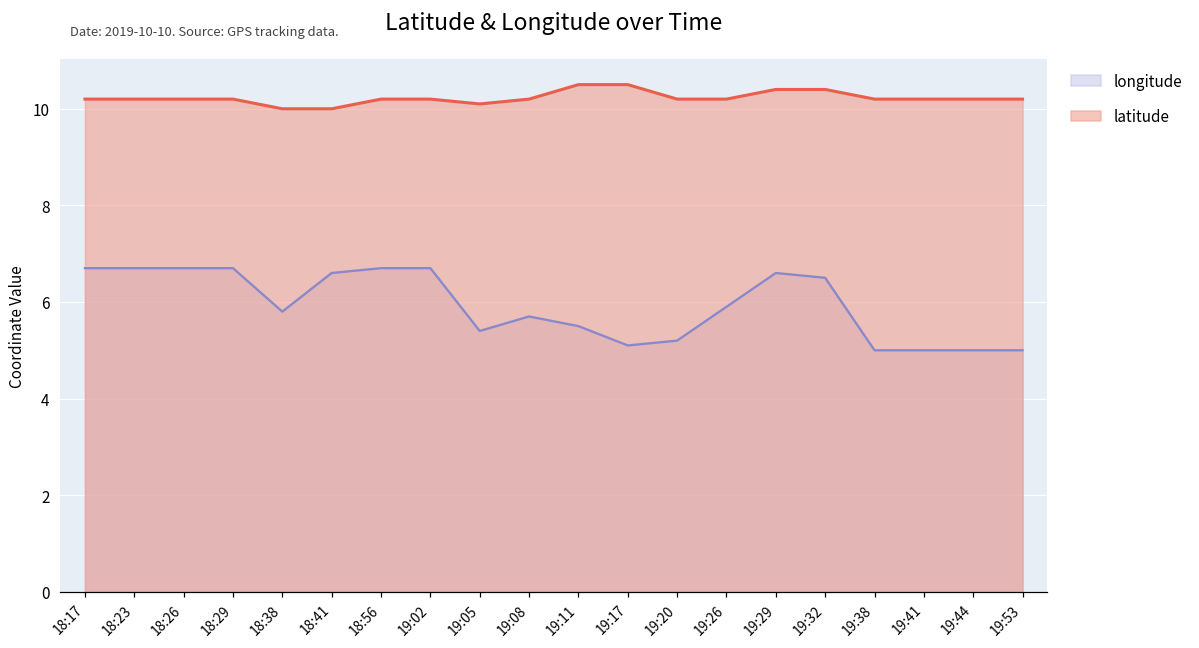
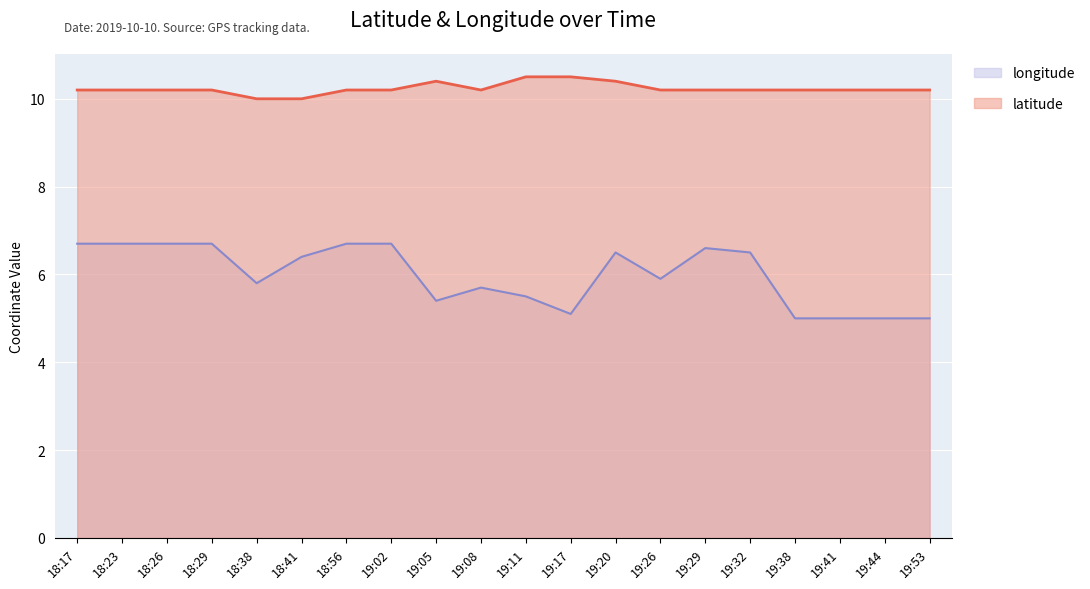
  {
    "longitude": {
      "18:17": 6.7,
      "18:23": 6.7,
      "18:26": 6.7,
      "18:29": 6.7,
      "18:38": 5.8,
-     "18:41": 6.6,
+     "18:41": 6.4,
      "18:56": 6.7,
      "19:02": 6.7,
      "19:05": 5.4,
      "19:08": 5.7,
      "19:11": 5.5,
      "19:17": 5.1,
-     "19:20": 5.2,
+     "19:20": 6.5,
      "19:26": 5.9,
      "19:29": 6.6,
      "19:32": 6.5,
      "19:38": 5.0,
      "19:41": 5.0,
      "19:44": 5.0,
      "19:53": 5.0
    },
    "latitude": {
      "18:17": 10.2,
      "18:23": 10.2,
      "18:26": 10.2,
      "18:29": 10.2,
      "18:38": 10.0,
      "18:41": 10.0,
      "18:56": 10.2,
      "19:02": 10.2,
-     "19:05": 10.1,
+     "19:05": 10.4,
      "19:08": 10.2,
      "19:11": 10.5,
      "19:17": 10.5,
-     "19:20": 10.2,
+     "19:20": 10.4,
      "19:26": 10.2,
-     "19:29": 10.4,
-     "19:32": 10.4,
+     "19:29": 10.2,
+     "19:32": 10.2,
      "19:38": 10.2,
      "19:41": 10.2,
      "19:44": 10.2,
      "19:53": 10.2
    }
  }
